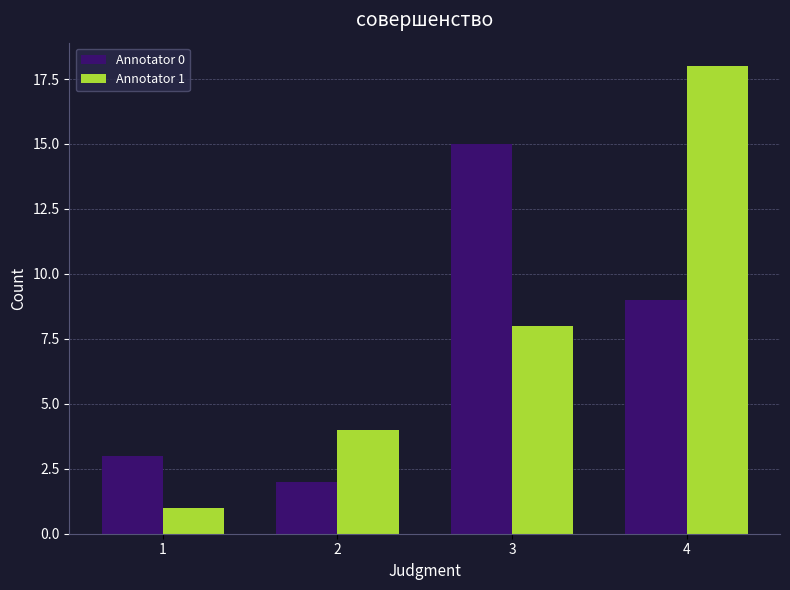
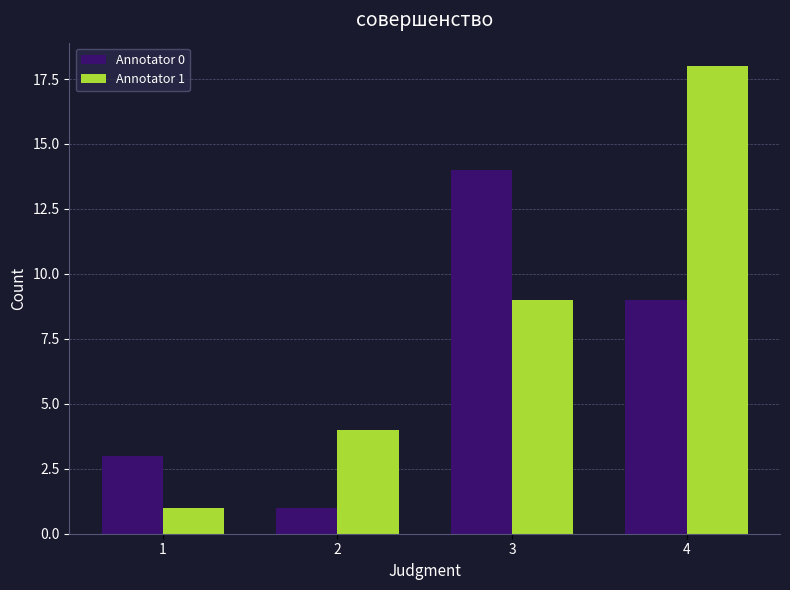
  {
    "Annotator 0": {
      "1": 3,
-     "2": 2,
-     "3": 15,
+     "2": 1,
+     "3": 14,
      "4": 9
    },
    "Annotator 1": {
      "1": 1,
      "2": 4,
-     "3": 8,
+     "3": 9,
      "4": 18
    }
  }
